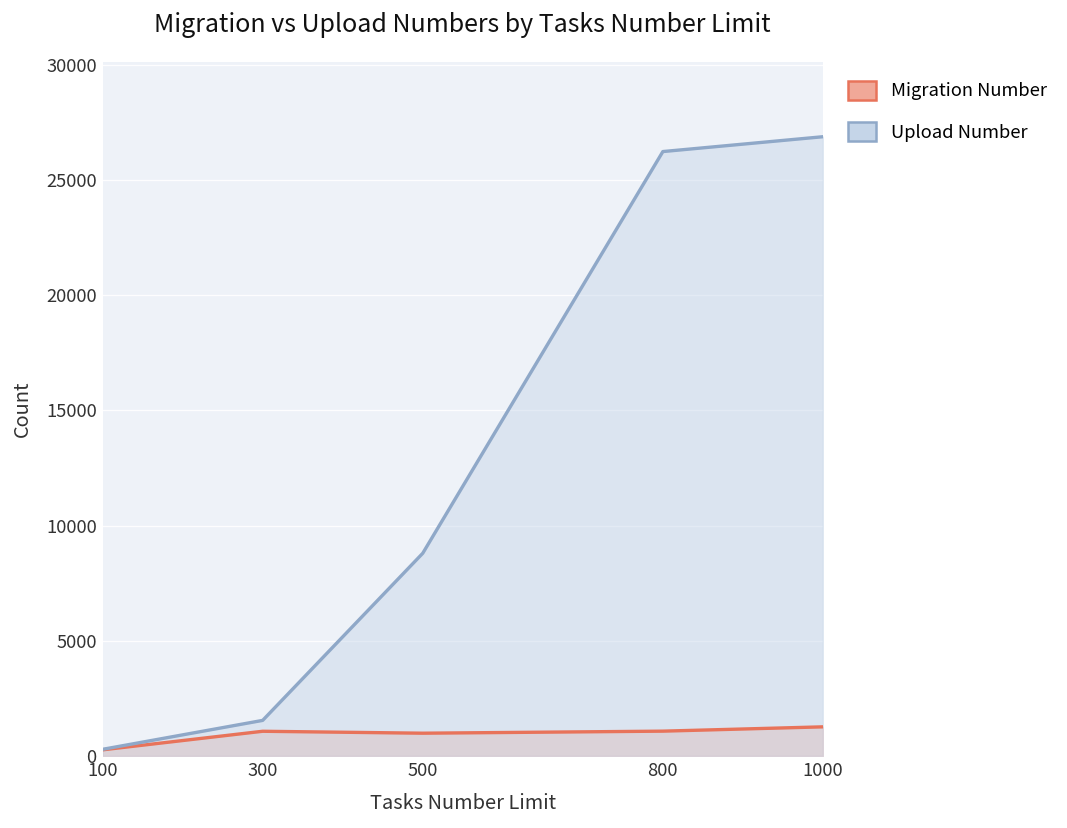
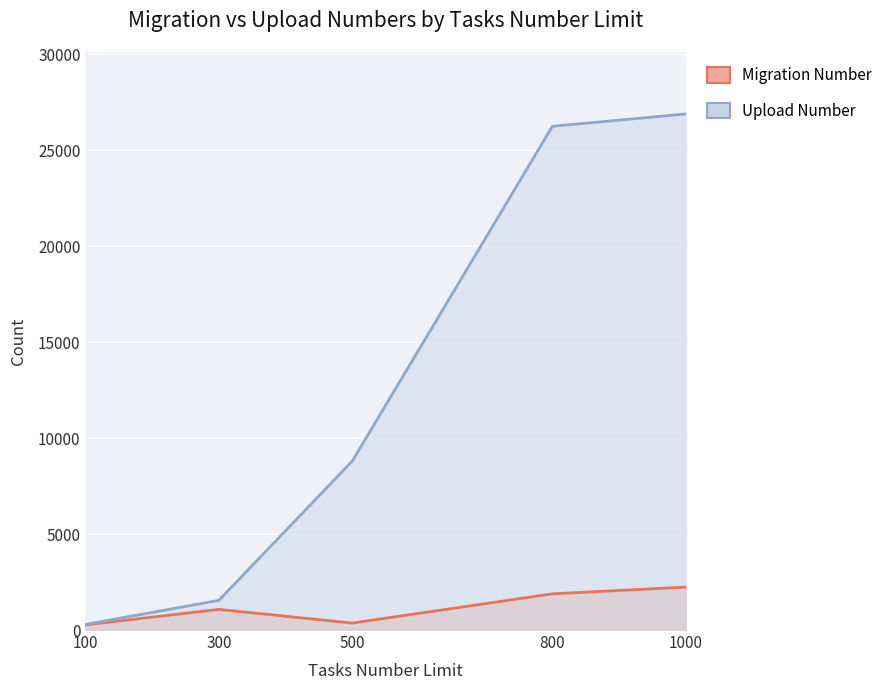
  {
    "Migration Number": {
      "300": 1100,
-     "500": 1000,
-     "800": 1100,
-     "1000": 1300
+     "500": 400,
+     "800": 1900,
+     "1000": 2200
    },
    "Upload Number": {
      "300": 1500,
      "500": 8800,
      "800": 26200,
      "1000": 26900
    }
  }
